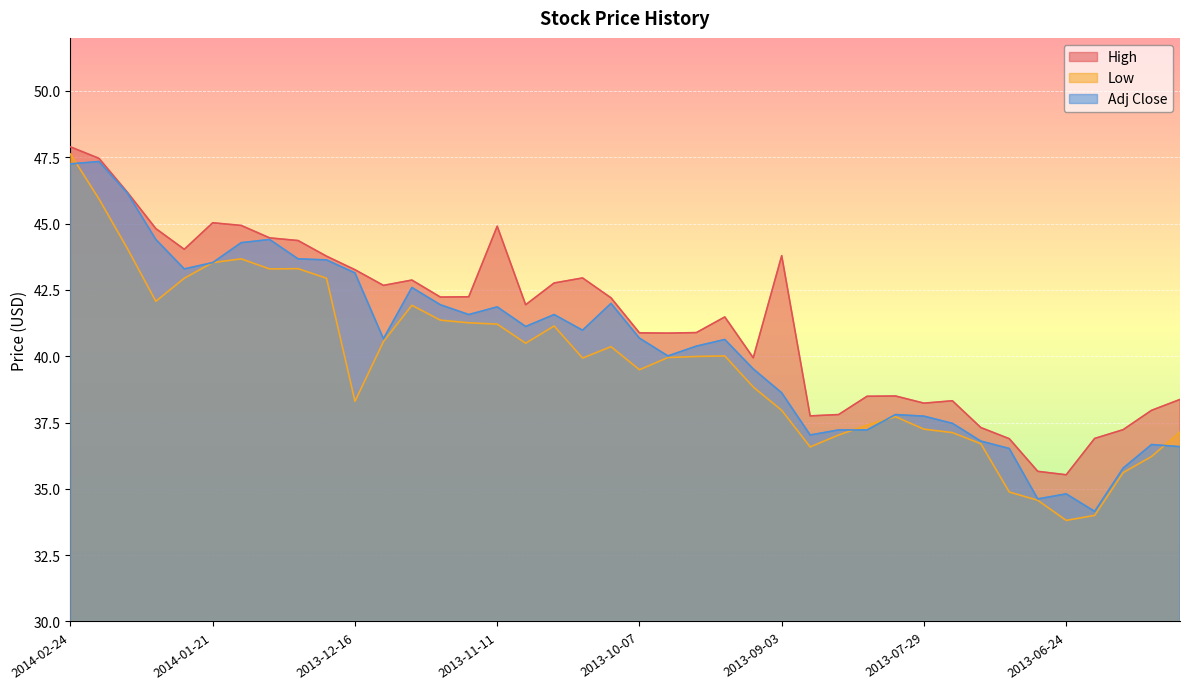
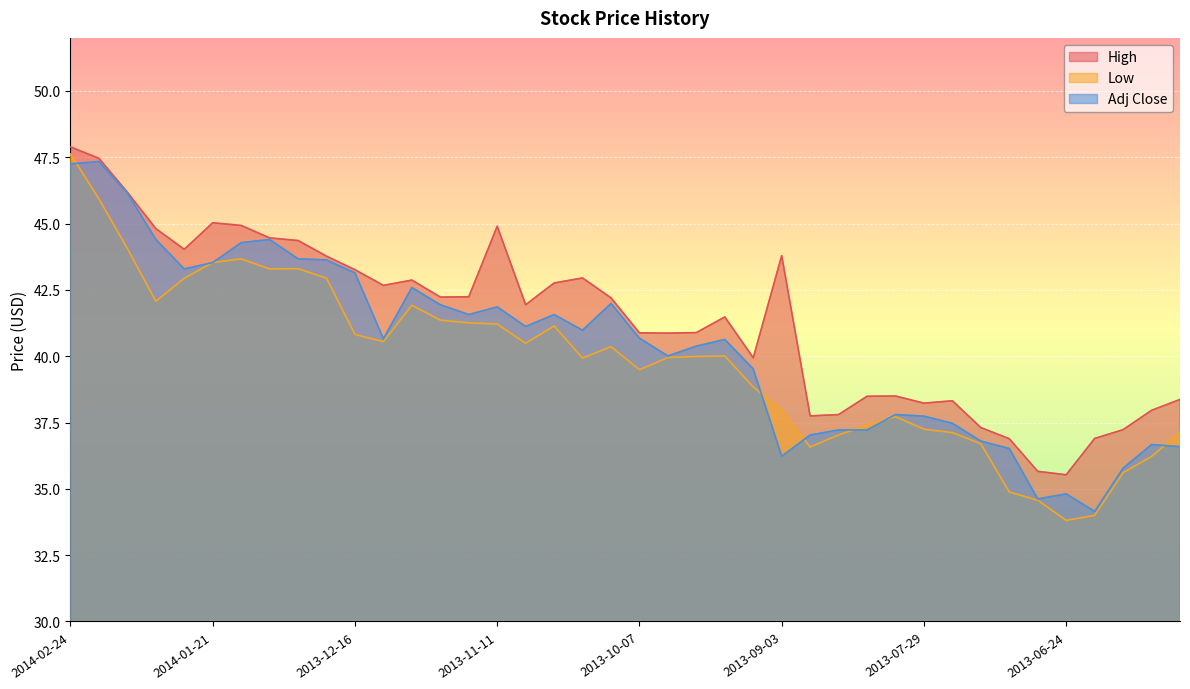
  {
    "High": {
      "2014-02-24": 47.9,
      "2014-01-21": 45.0,
      "2013-12-16": 43.3,
      "2013-11-11": 44.9,
      "2013-10-07": 40.9,
      "2013-09-03": 43.8,
      "2013-07-29": 38.2,
      "2013-06-24": 35.5
    },
    "Low": {
      "2014-02-24": 47.6,
-     "2013-12-16": 38.3,
+     "2013-12-16": 40.8,
      "2013-11-11": 41.2,
      "2013-10-07": 39.5,
      "2013-09-03": 38.0,
      "2013-07-29": 37.3,
      "2013-06-24": 33.8
    },
    "Adj Close": {
      "2014-02-24": 47.3,
      "2013-12-16": 43.1,
      "2013-11-11": 41.9,
      "2013-10-07": 40.7,
-     "2013-09-03": 38.6,
+     "2013-09-03": 36.2,
      "2013-07-29": 37.7,
      "2013-06-24": 34.8
    }
  }
